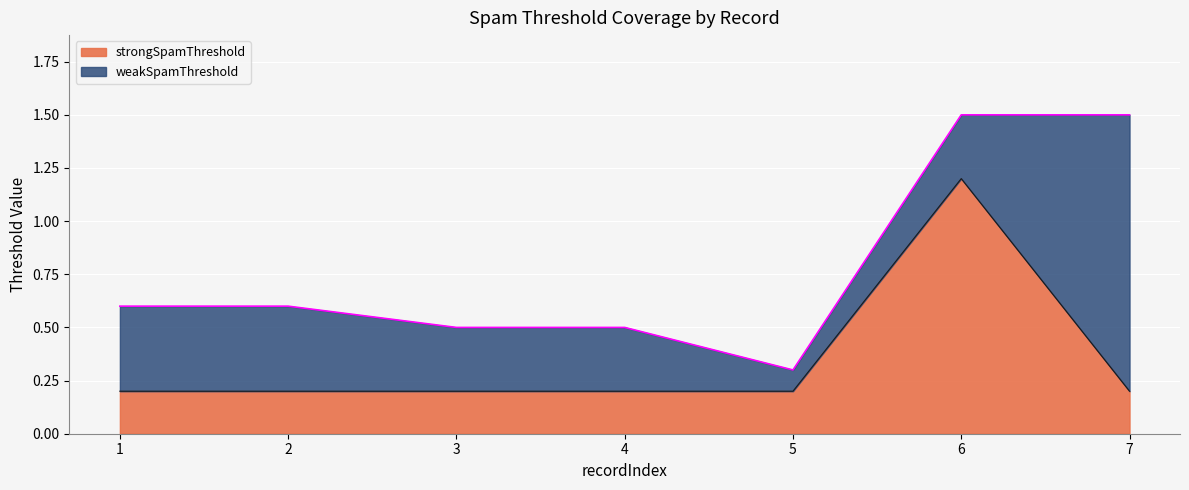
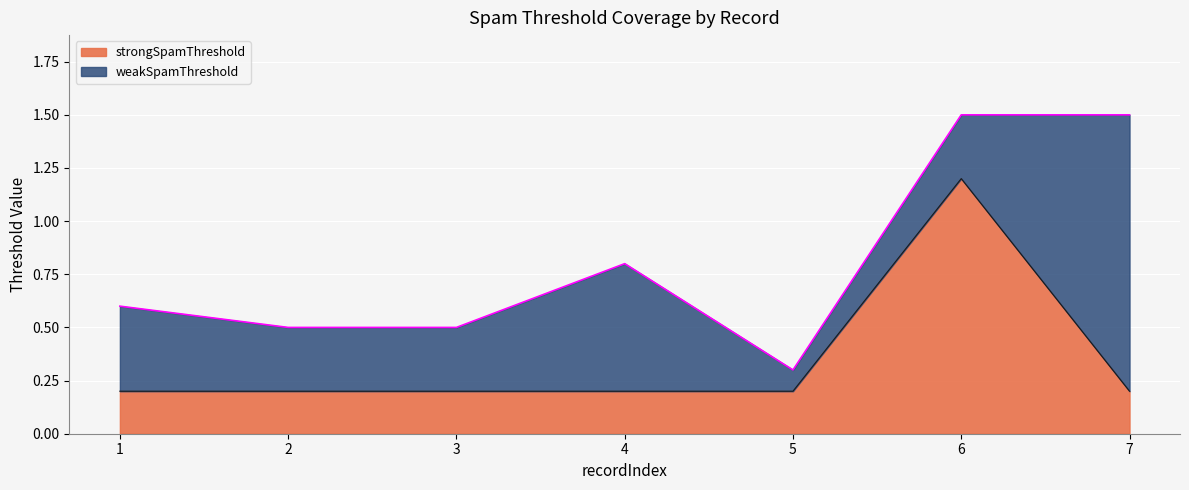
  {
    "strongSpamThreshold": {
      "1": 0.2,
      "2": 0.2,
      "3": 0.2,
      "4": 0.2,
      "5": 0.2,
      "6": 1.2,
      "7": 0.2
    },
    "weakSpamThreshold": {
      "1": 0.4,
-     "2": 0.4,
+     "2": 0.3,
      "3": 0.3,
-     "4": 0.3,
+     "4": 0.6,
      "5": 0.1,
      "6": 0.3,
      "7": 1.3
    }
  }
